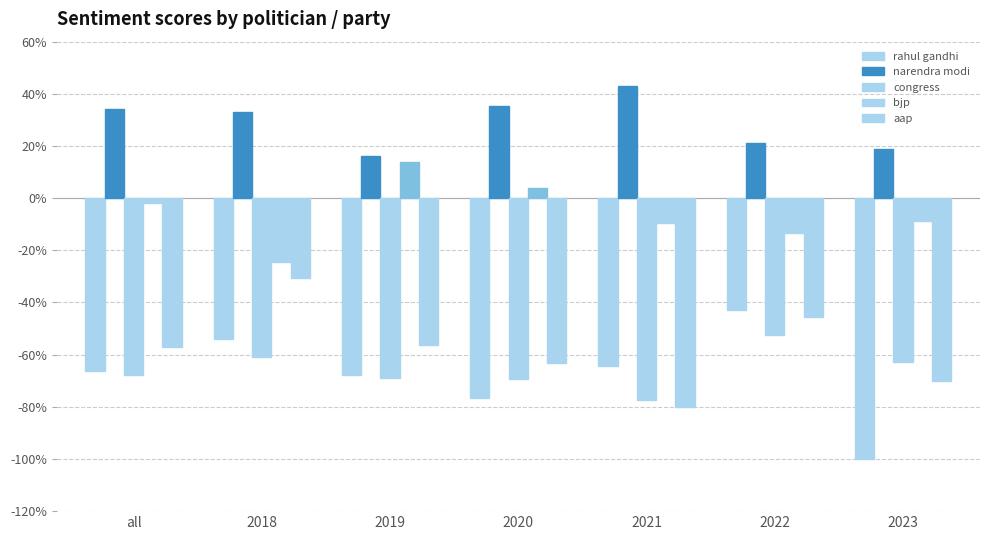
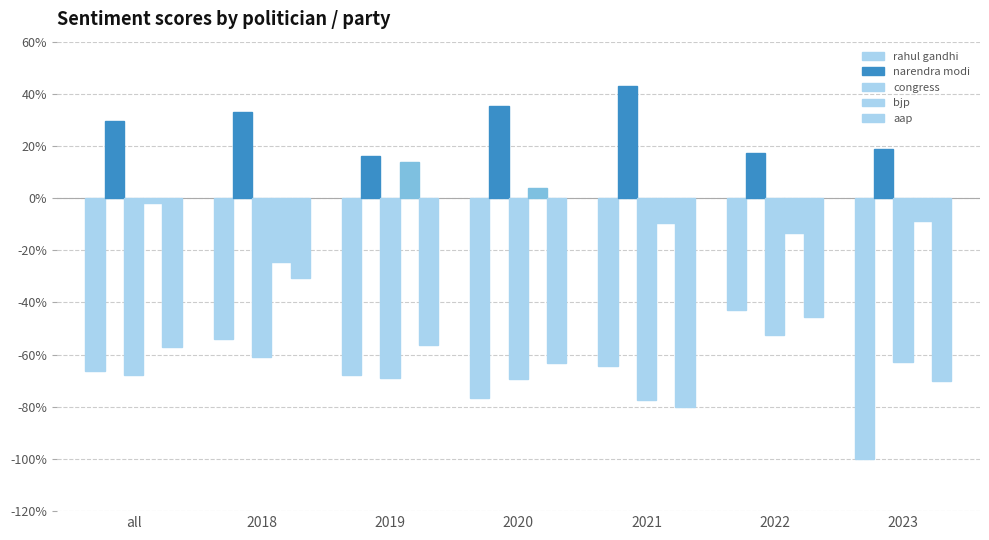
  {
    "narendra modi": {
-     "all": "34%",
+     "all": "30%",
      "2018": "33%",
      "2019": "16%",
      "2020": "35%",
      "2021": "43%",
-     "2022": "21%",
+     "2022": "17%",
      "2023": "19%"
    }
  }
